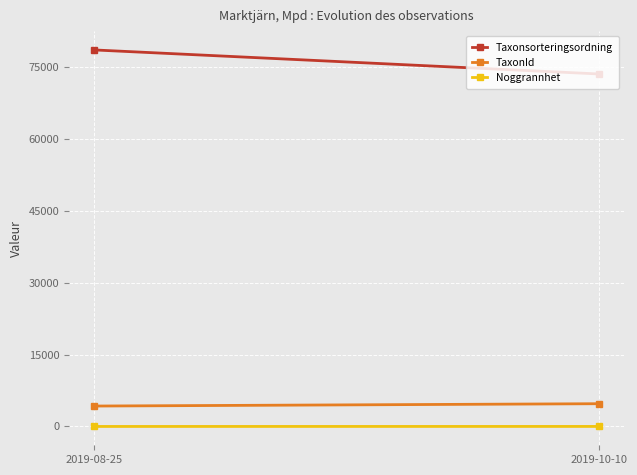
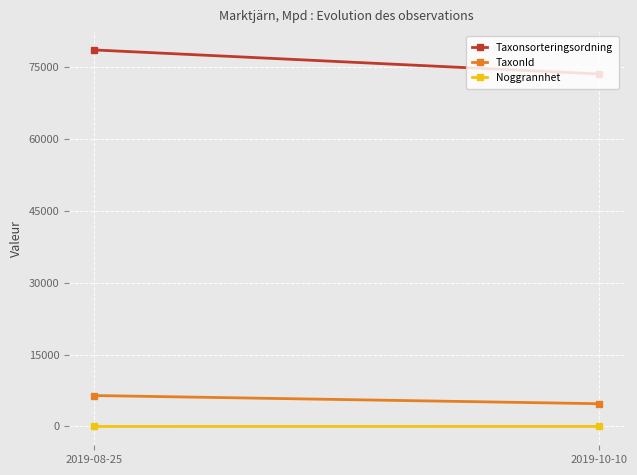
  {
    "Taxonsorteringsordning": {
      "2019-08-25": 79000
    },
    "TaxonId": {
-     "2019-08-25": 4000,
+     "2019-08-25": 6000,
      "2019-10-10": 5000
    },
    "Noggrannhet": {
      "2019-08-25": 0,
      "2019-10-10": 0
    }
  }
